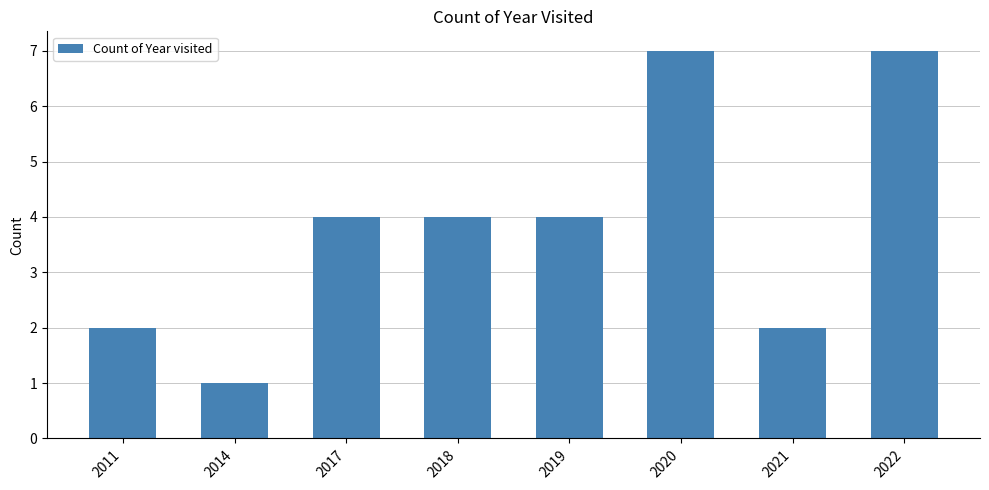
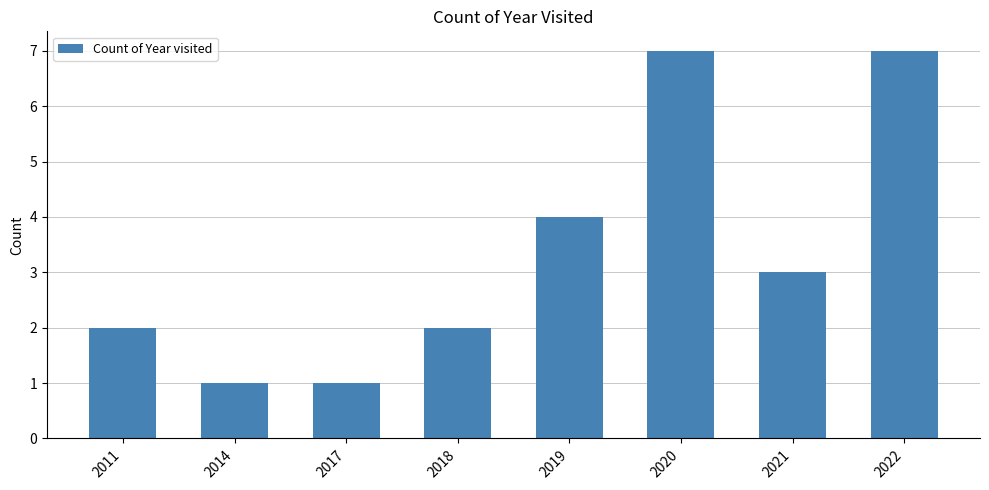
  {
    "2011": 2,
    "2014": 1,
-   "2017": 4,
-   "2018": 4,
+   "2017": 1,
+   "2018": 2,
    "2019": 4,
    "2020": 7,
-   "2021": 2,
+   "2021": 3,
    "2022": 7
  }
